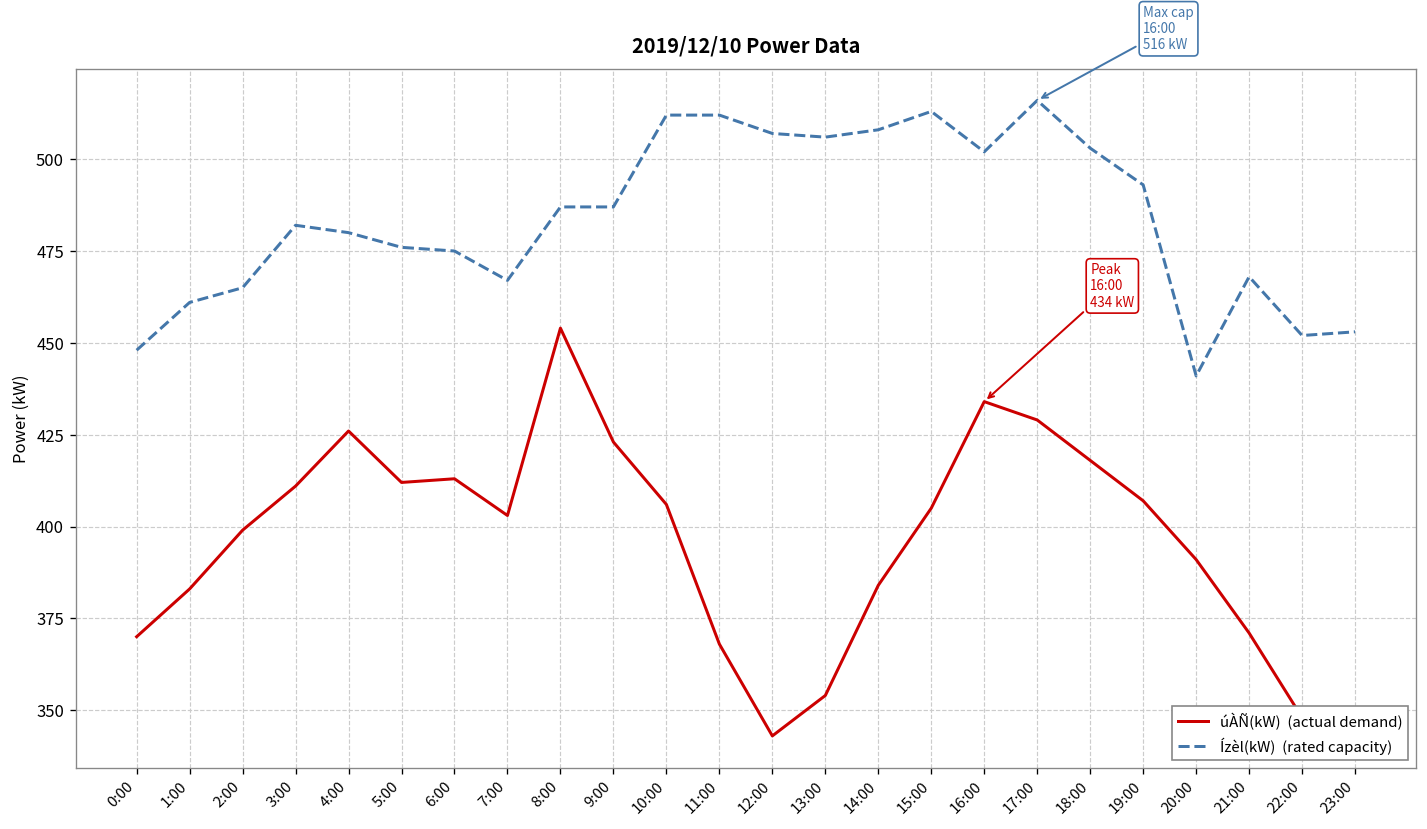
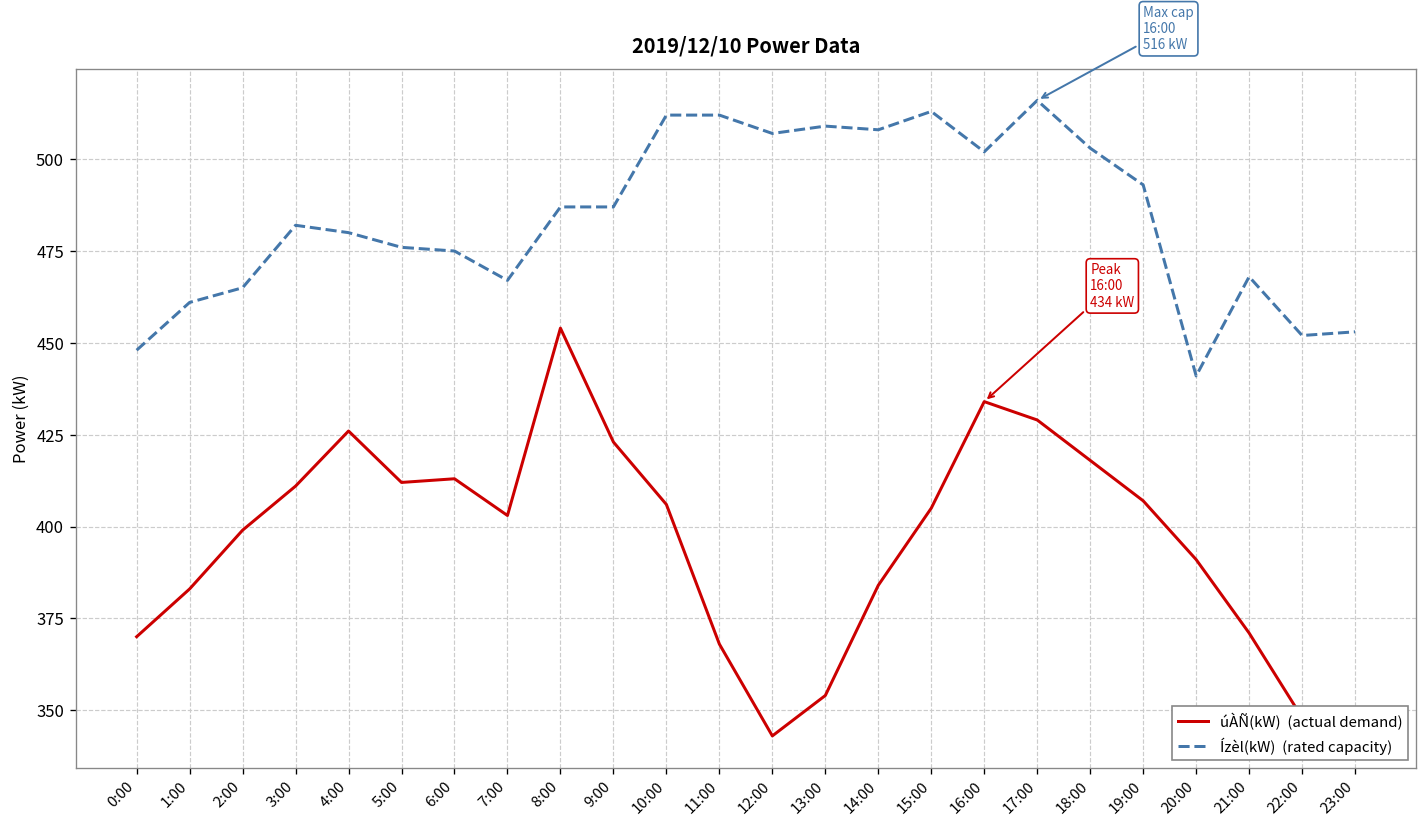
  {
    "úÀÑ(kW) (actual demand)": {
      "0:00": 370,
      "1:00": 383,
      "2:00": 399,
      "3:00": 411,
      "4:00": 426,
      "5:00": 412,
      "6:00": 413,
      "7:00": 403,
      "8:00": 454,
      "9:00": 423,
      "10:00": 406,
      "11:00": 368,
      "12:00": 343,
      "13:00": 354,
      "14:00": 384,
      "15:00": 405,
      "17:00": 429,
      "18:00": 418,
      "19:00": 407,
      "20:00": 391,
      "21:00": 371
    },
    "Ízèl(kW) (rated capacity)": {
      "0:00": 448,
      "1:00": 461,
      "2:00": 465,
      "3:00": 482,
      "4:00": 480,
      "5:00": 476,
      "6:00": 475,
      "7:00": 467,
      "8:00": 487,
      "9:00": 487,
      "10:00": 512,
      "11:00": 512,
      "12:00": 507,
-     "13:00": 506,
+     "13:00": 509,
      "14:00": 508,
      "15:00": 513,
      "16:00": 502,
      "18:00": 503,
      "19:00": 493,
      "20:00": 441,
      "21:00": 468,
      "22:00": 452,
      "23:00": 453
    }
  }
